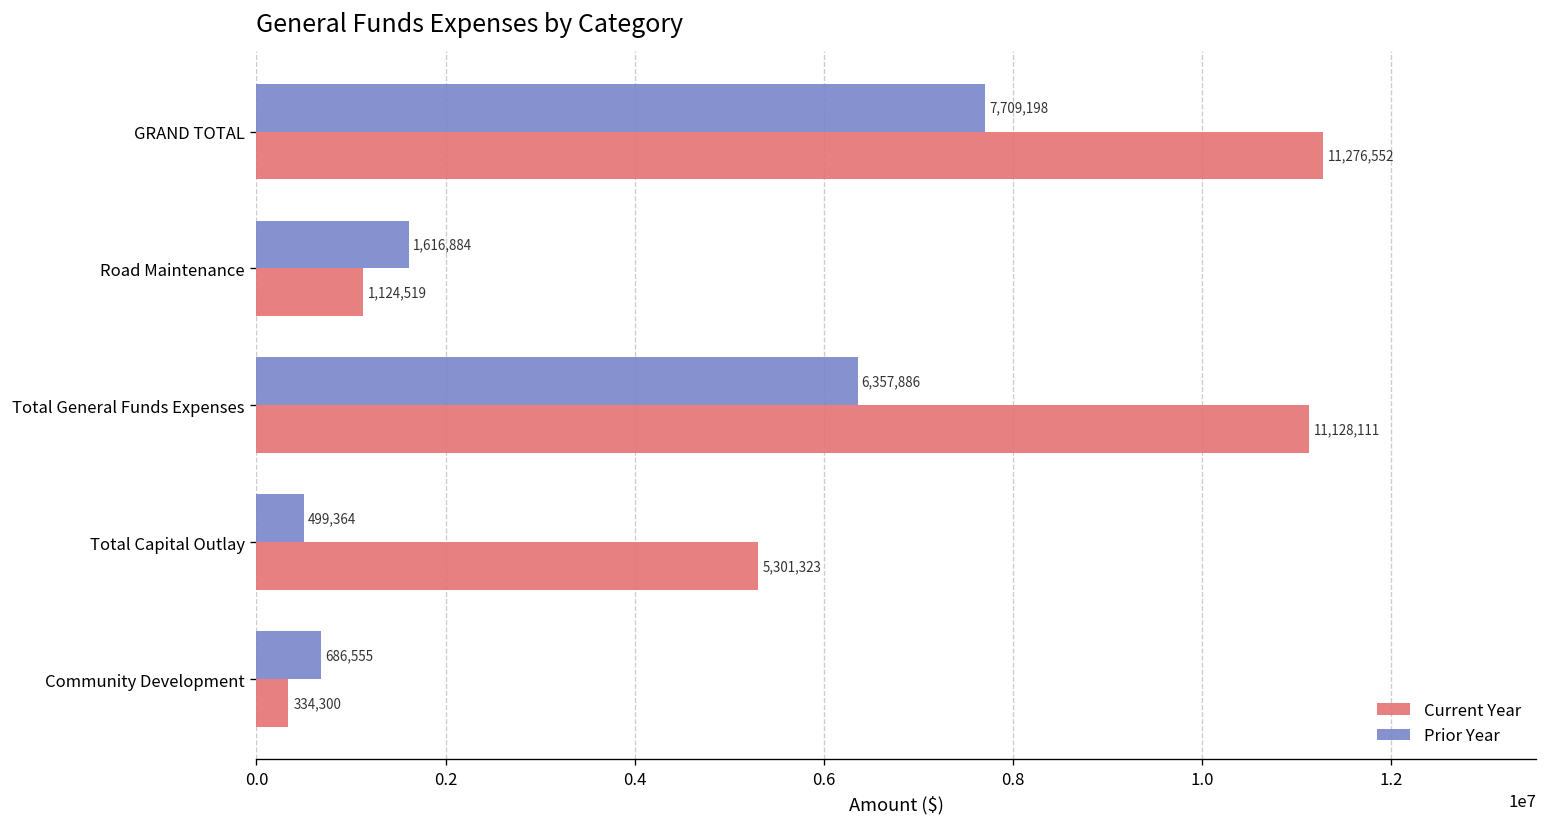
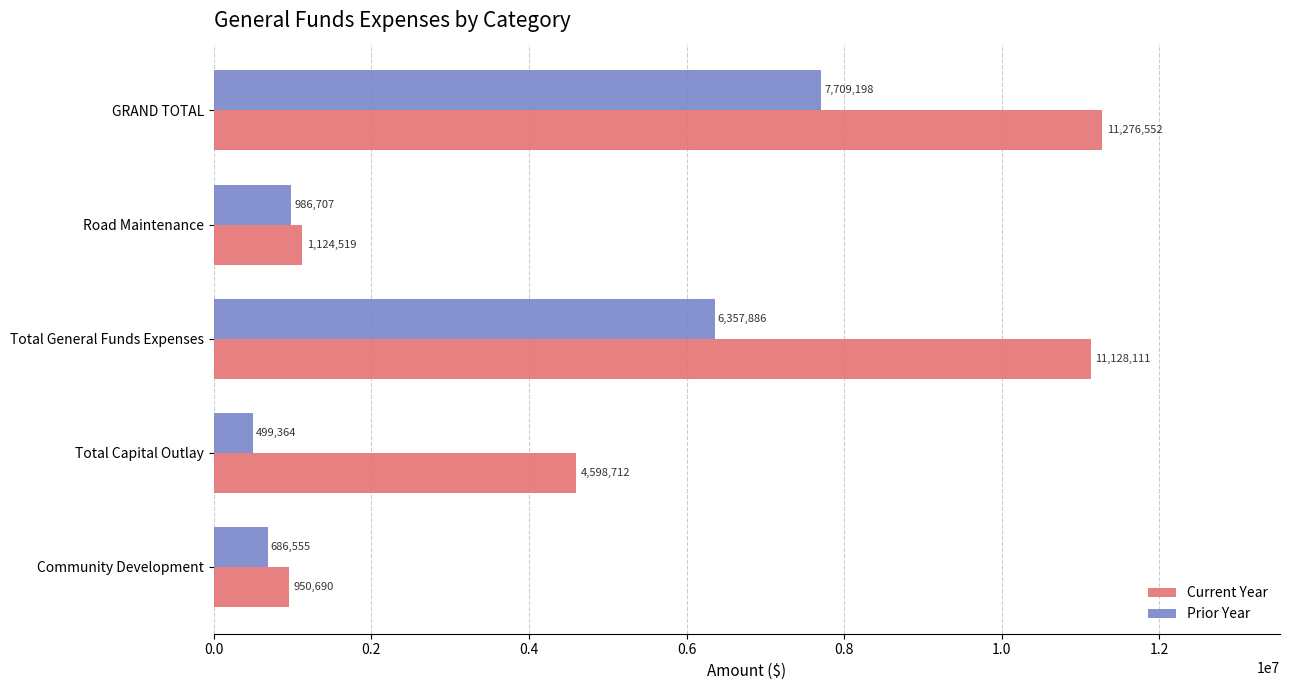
  {
    "Current Year": {
      "GRAND TOTAL": "11,276,552",
      "Road Maintenance": "1,124,519",
      "Total General Funds Expenses": "11,128,111",
-     "Total Capital Outlay": "5,301,323",
-     "Community Development": "334,300"
+     "Total Capital Outlay": "4,598,712",
+     "Community Development": "950,690"
    },
    "Prior Year": {
      "GRAND TOTAL": "7,709,198",
-     "Road Maintenance": "1,616,884",
+     "Road Maintenance": "986,707",
      "Total General Funds Expenses": "6,357,886",
      "Total Capital Outlay": "499,364",
      "Community Development": "686,555"
    }
  }
